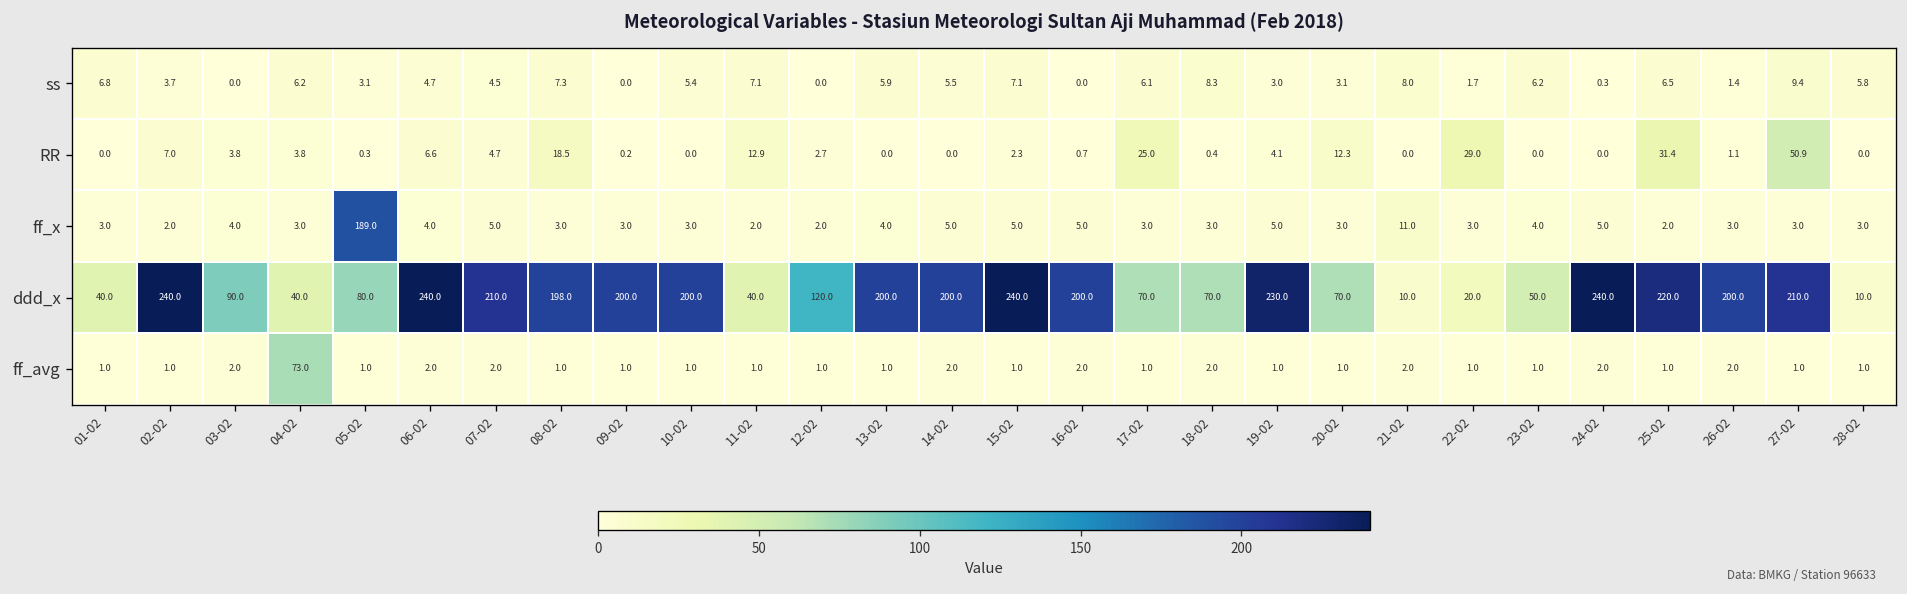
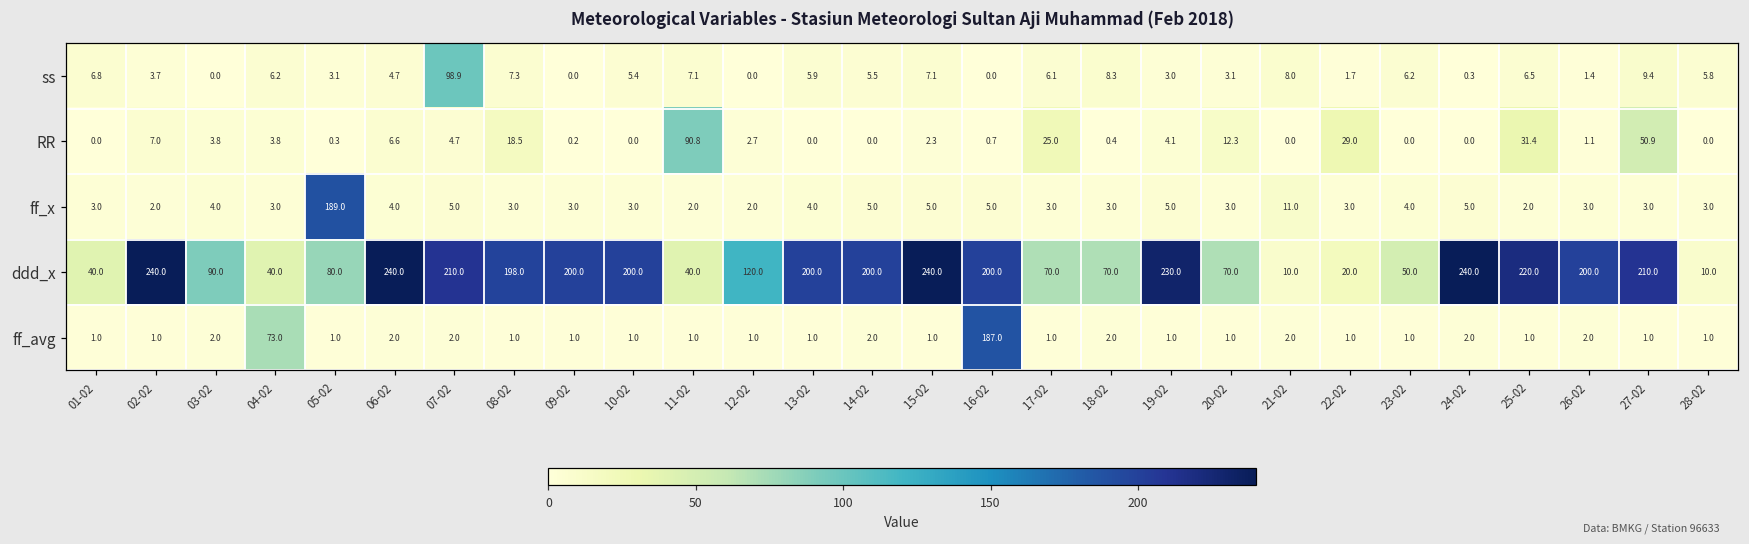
  {
    "ss": {
      "01-02": 6.8,
      "02-02": 3.7,
      "03-02": 0.0,
      "04-02": 6.2,
      "05-02": 3.1,
      "06-02": 4.7,
-     "07-02": 4.5,
+     "07-02": 98.9,
      "08-02": 7.3,
      "09-02": 0.0,
      "10-02": 5.4,
      "11-02": 7.1,
      "12-02": 0.0,
      "13-02": 5.9,
      "14-02": 5.5,
      "15-02": 7.1,
      "16-02": 0.0,
      "17-02": 6.1,
      "18-02": 8.3,
      "19-02": 3.0,
      "20-02": 3.1,
      "21-02": 8.0,
      "22-02": 1.7,
      "23-02": 6.2,
      "24-02": 0.3,
      "25-02": 6.5,
      "26-02": 1.4,
      "27-02": 9.4,
      "28-02": 5.8
    },
    "RR": {
      "01-02": 0.0,
      "02-02": 7.0,
      "03-02": 3.8,
      "04-02": 3.8,
      "05-02": 0.3,
      "06-02": 6.6,
      "07-02": 4.7,
      "08-02": 18.5,
      "09-02": 0.2,
      "10-02": 0.0,
-     "11-02": 12.9,
+     "11-02": 90.8,
      "12-02": 2.7,
      "13-02": 0.0,
      "14-02": 0.0,
      "15-02": 2.3,
      "16-02": 0.7,
      "17-02": 25.0,
      "18-02": 0.4,
      "19-02": 4.1,
      "20-02": 12.3,
      "21-02": 0.0,
      "22-02": 29.0,
      "23-02": 0.0,
      "24-02": 0.0,
      "25-02": 31.4,
      "26-02": 1.1,
      "27-02": 50.9,
      "28-02": 0.0
    },
    "ff_x": {
      "01-02": 3.0,
      "02-02": 2.0,
      "03-02": 4.0,
      "04-02": 3.0,
      "05-02": 189.0,
      "06-02": 4.0,
      "07-02": 5.0,
      "08-02": 3.0,
      "09-02": 3.0,
      "10-02": 3.0,
      "11-02": 2.0,
      "12-02": 2.0,
      "13-02": 4.0,
      "14-02": 5.0,
      "15-02": 5.0,
      "16-02": 5.0,
      "17-02": 3.0,
      "18-02": 3.0,
      "19-02": 5.0,
      "20-02": 3.0,
      "21-02": 11.0,
      "22-02": 3.0,
      "23-02": 4.0,
      "24-02": 5.0,
      "25-02": 2.0,
      "26-02": 3.0,
      "27-02": 3.0,
      "28-02": 3.0
    },
    "ddd_x": {
      "01-02": 40.0,
      "02-02": 240.0,
      "03-02": 90.0,
      "04-02": 40.0,
      "05-02": 80.0,
      "06-02": 240.0,
      "07-02": 210.0,
      "08-02": 198.0,
      "09-02": 200.0,
      "10-02": 200.0,
      "11-02": 40.0,
      "12-02": 120.0,
      "13-02": 200.0,
      "14-02": 200.0,
      "15-02": 240.0,
      "16-02": 200.0,
      "17-02": 70.0,
      "18-02": 70.0,
      "19-02": 230.0,
      "20-02": 70.0,
      "21-02": 10.0,
      "22-02": 20.0,
      "23-02": 50.0,
      "24-02": 240.0,
      "25-02": 220.0,
      "26-02": 200.0,
      "27-02": 210.0,
      "28-02": 10.0
    },
    "ff_avg": {
      "01-02": 1.0,
      "02-02": 1.0,
      "03-02": 2.0,
      "04-02": 73.0,
      "05-02": 1.0,
      "06-02": 2.0,
      "07-02": 2.0,
      "08-02": 1.0,
      "09-02": 1.0,
      "10-02": 1.0,
      "11-02": 1.0,
      "12-02": 1.0,
      "13-02": 1.0,
      "14-02": 2.0,
      "15-02": 1.0,
-     "16-02": 2.0,
+     "16-02": 187.0,
      "17-02": 1.0,
      "18-02": 2.0,
      "19-02": 1.0,
      "20-02": 1.0,
      "21-02": 2.0,
      "22-02": 1.0,
      "23-02": 1.0,
      "24-02": 2.0,
      "25-02": 1.0,
      "26-02": 2.0,
      "27-02": 1.0,
      "28-02": 1.0
    }
  }
